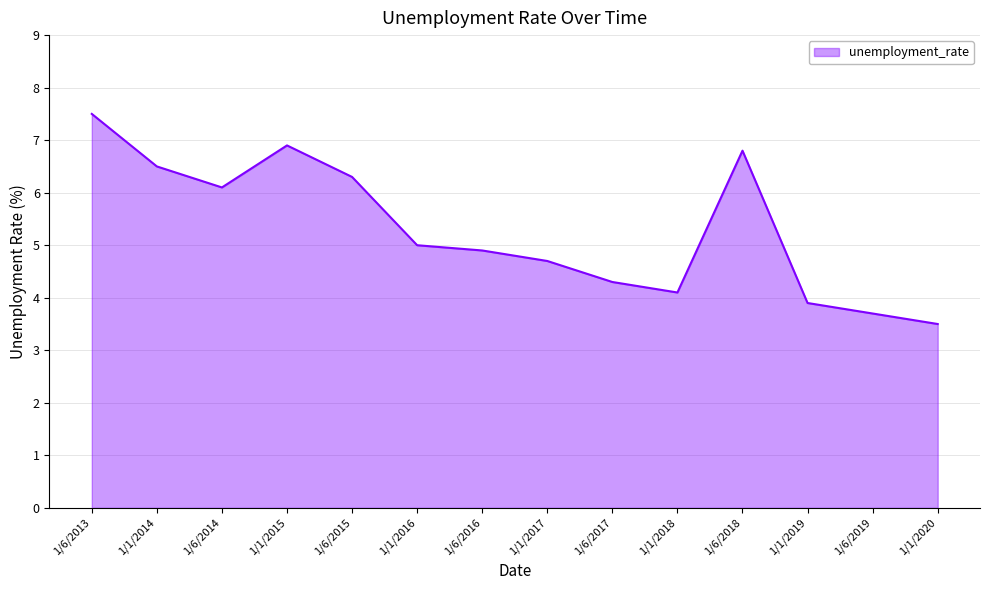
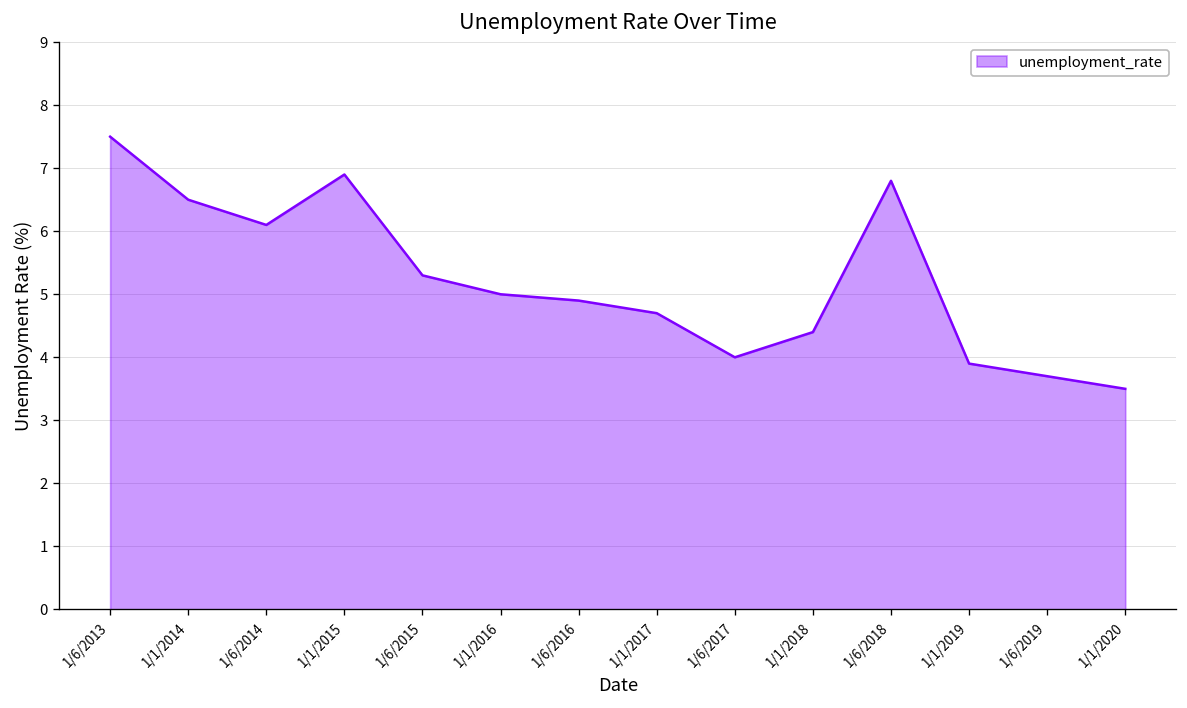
  {
    "1/6/2013": 7.5,
    "1/1/2014": 6.5,
    "1/6/2014": 6.1,
    "1/1/2015": 6.9,
-   "1/6/2015": 6.3,
+   "1/6/2015": 5.3,
    "1/1/2016": 5.0,
    "1/6/2016": 4.9,
    "1/1/2017": 4.7,
-   "1/6/2017": 4.3,
-   "1/1/2018": 4.1,
+   "1/6/2017": 4.0,
+   "1/1/2018": 4.4,
    "1/6/2018": 6.8,
    "1/1/2019": 3.9,
    "1/6/2019": 3.7,
    "1/1/2020": 3.5
  }
